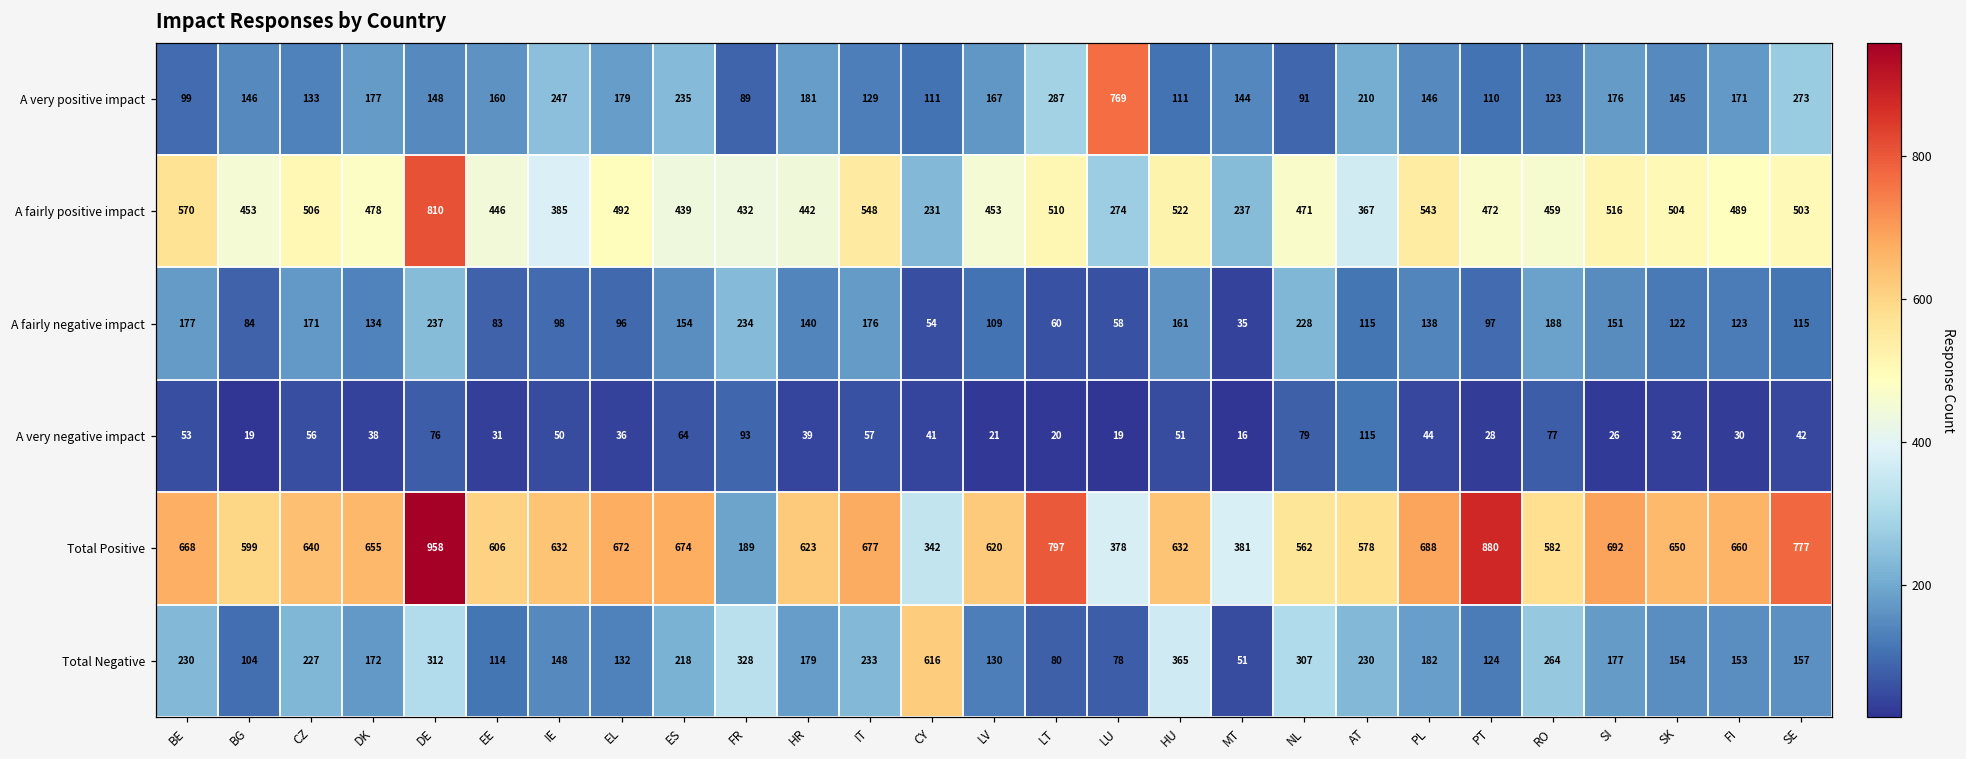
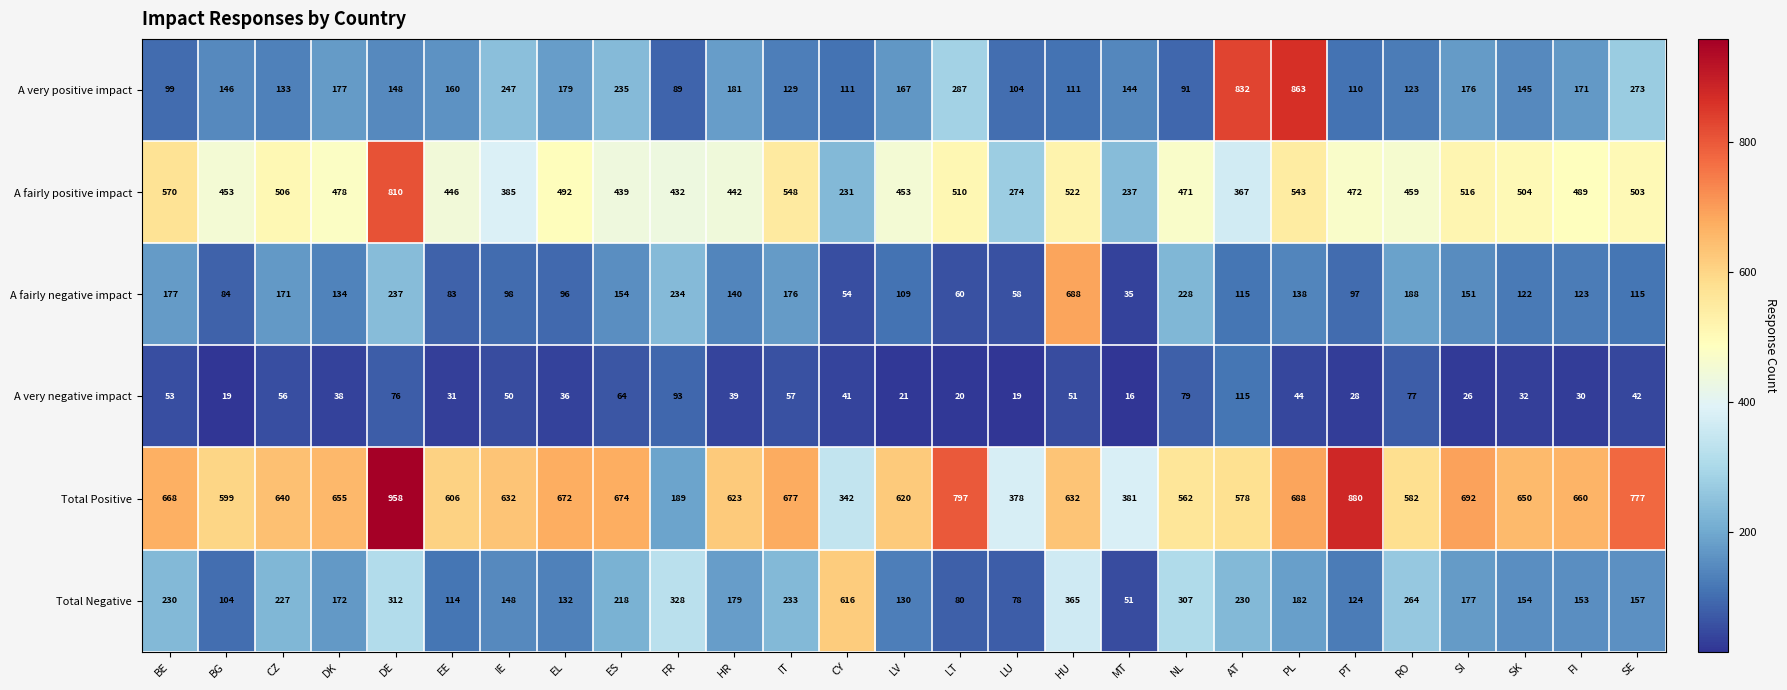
  {
    "A very positive impact": {
      "BE": 99,
      "BG": 146,
      "CZ": 133,
      "DK": 177,
      "DE": 148,
      "EE": 160,
      "IE": 247,
      "EL": 179,
      "ES": 235,
      "FR": 89,
      "HR": 181,
      "IT": 129,
      "CY": 111,
      "LV": 167,
      "LT": 287,
-     "LU": 769,
+     "LU": 104,
      "HU": 111,
      "MT": 144,
      "NL": 91,
-     "AT": 210,
-     "PL": 146,
+     "AT": 832,
+     "PL": 863,
      "PT": 110,
      "RO": 123,
      "SI": 176,
      "SK": 145,
      "FI": 171,
      "SE": 273
    },
    "A fairly positive impact": {
      "BE": 570,
      "BG": 453,
      "CZ": 506,
      "DK": 478,
      "DE": 810,
      "EE": 446,
      "IE": 385,
      "EL": 492,
      "ES": 439,
      "FR": 432,
      "HR": 442,
      "IT": 548,
      "CY": 231,
      "LV": 453,
      "LT": 510,
      "LU": 274,
      "HU": 522,
      "MT": 237,
      "NL": 471,
      "AT": 367,
      "PL": 543,
      "PT": 472,
      "RO": 459,
      "SI": 516,
      "SK": 504,
      "FI": 489,
      "SE": 503
    },
    "A fairly negative impact": {
      "BE": 177,
      "BG": 84,
      "CZ": 171,
      "DK": 134,
      "DE": 237,
      "EE": 83,
      "IE": 98,
      "EL": 96,
      "ES": 154,
      "FR": 234,
      "HR": 140,
      "IT": 176,
      "CY": 54,
      "LV": 109,
      "LT": 60,
      "LU": 58,
-     "HU": 161,
+     "HU": 688,
      "MT": 35,
      "NL": 228,
      "AT": 115,
      "PL": 138,
      "PT": 97,
      "RO": 188,
      "SI": 151,
      "SK": 122,
      "FI": 123,
      "SE": 115
    },
    "A very negative impact": {
      "BE": 53,
      "BG": 19,
      "CZ": 56,
      "DK": 38,
      "DE": 76,
      "EE": 31,
      "IE": 50,
      "EL": 36,
      "ES": 64,
      "FR": 93,
      "HR": 39,
      "IT": 57,
      "CY": 41,
      "LV": 21,
      "LT": 20,
      "LU": 19,
      "HU": 51,
      "MT": 16,
      "NL": 79,
      "AT": 115,
      "PL": 44,
      "PT": 28,
      "RO": 77,
      "SI": 26,
      "SK": 32,
      "FI": 30,
      "SE": 42
    },
    "Total Positive": {
      "BE": 668,
      "BG": 599,
      "CZ": 640,
      "DK": 655,
      "DE": 958,
      "EE": 606,
      "IE": 632,
      "EL": 672,
      "ES": 674,
      "FR": 189,
      "HR": 623,
      "IT": 677,
      "CY": 342,
      "LV": 620,
      "LT": 797,
      "LU": 378,
      "HU": 632,
      "MT": 381,
      "NL": 562,
      "AT": 578,
      "PL": 688,
      "PT": 880,
      "RO": 582,
      "SI": 692,
      "SK": 650,
      "FI": 660,
      "SE": 777
    },
    "Total Negative": {
      "BE": 230,
      "BG": 104,
      "CZ": 227,
      "DK": 172,
      "DE": 312,
      "EE": 114,
      "IE": 148,
      "EL": 132,
      "ES": 218,
      "FR": 328,
      "HR": 179,
      "IT": 233,
      "CY": 616,
      "LV": 130,
      "LT": 80,
      "LU": 78,
      "HU": 365,
      "MT": 51,
      "NL": 307,
      "AT": 230,
      "PL": 182,
      "PT": 124,
      "RO": 264,
      "SI": 177,
      "SK": 154,
      "FI": 153,
      "SE": 157
    }
  }
